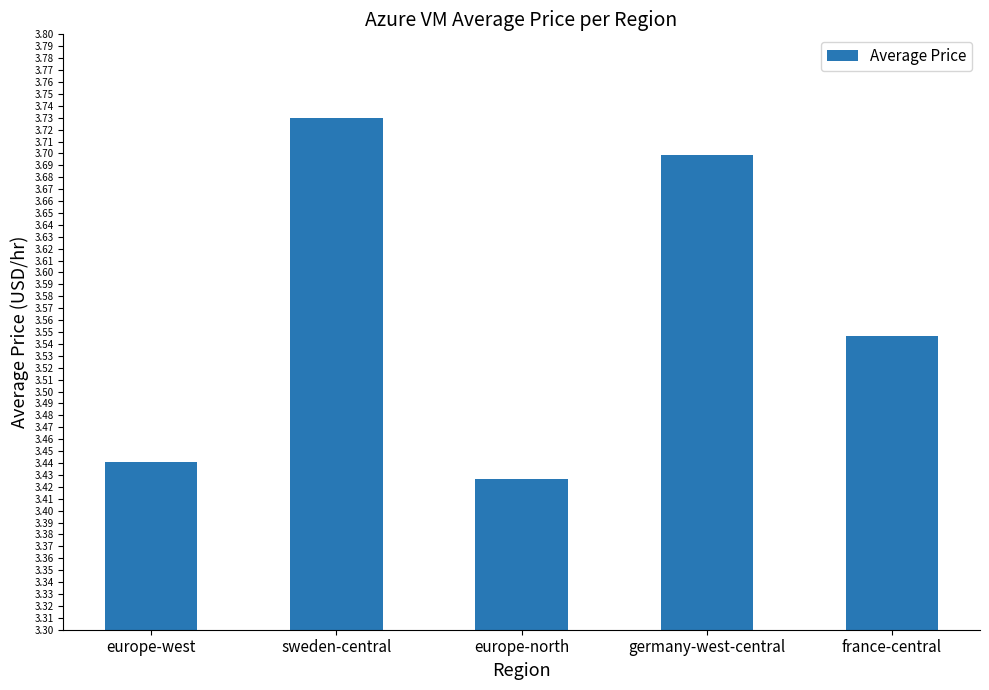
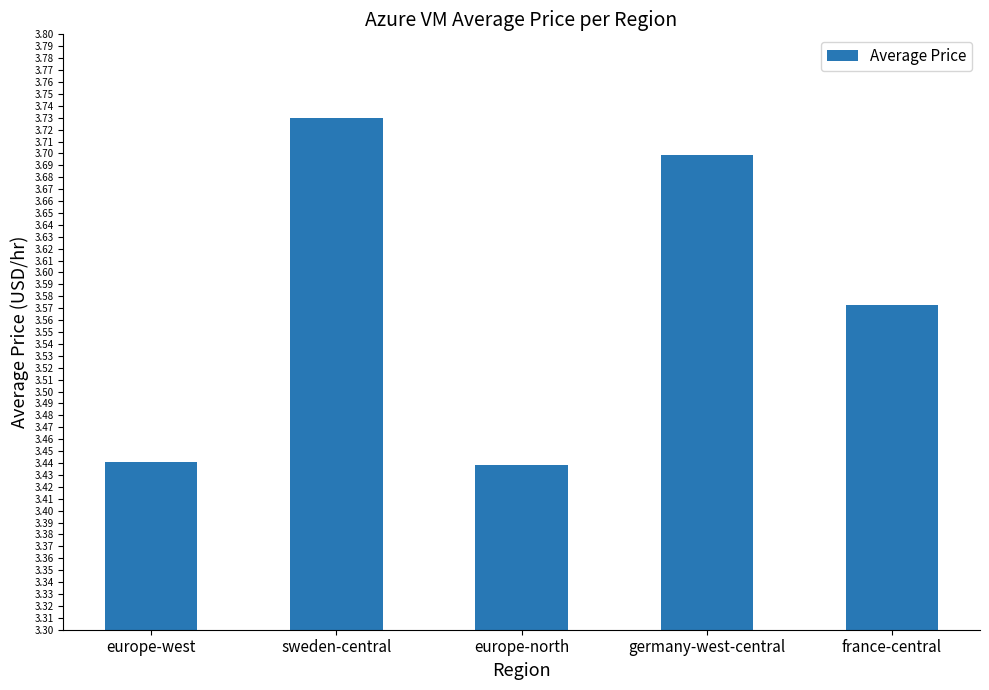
  {
    "europe-west": 3.441,
    "sweden-central": 3.730,
-   "europe-north": 3.427,
+   "europe-north": 3.439,
    "germany-west-central": 3.698,
-   "france-central": 3.547
+   "france-central": 3.573
  }
